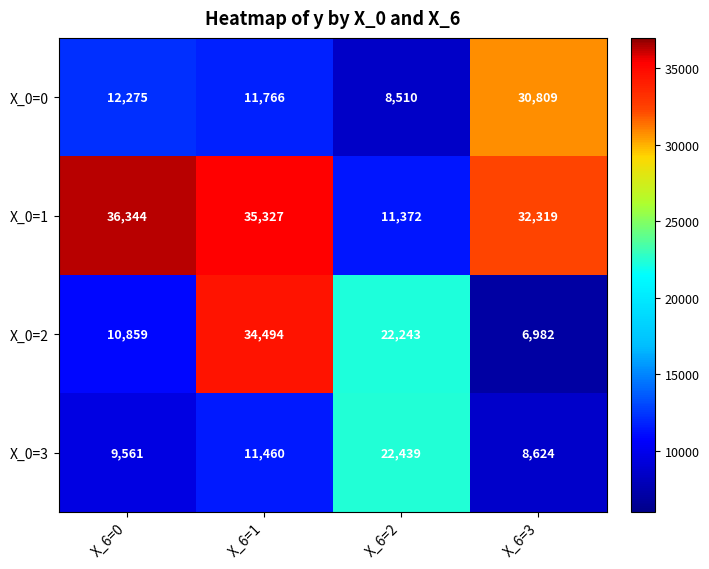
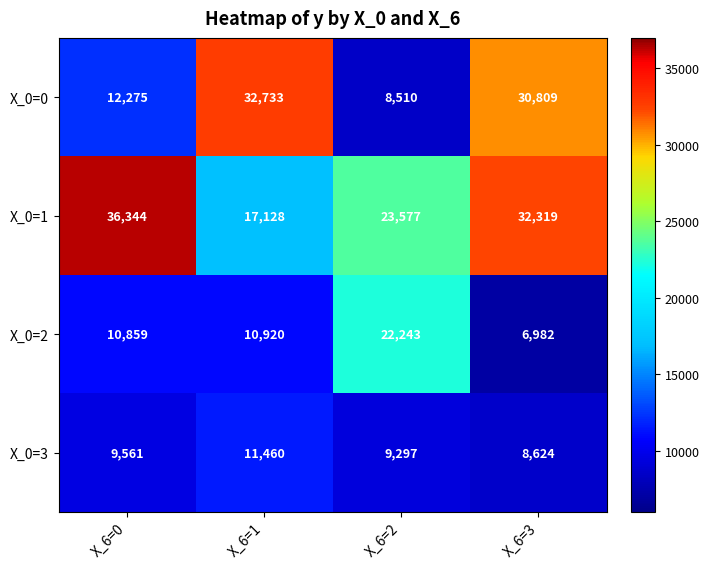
  {
    "X_0=0": {
      "X_6=0": "12,275",
-     "X_6=1": "11,766",
+     "X_6=1": "32,733",
      "X_6=2": "8,510",
      "X_6=3": "30,809"
    },
    "X_0=1": {
      "X_6=0": "36,344",
-     "X_6=1": "35,327",
-     "X_6=2": "11,372",
+     "X_6=1": "17,128",
+     "X_6=2": "23,577",
      "X_6=3": "32,319"
    },
    "X_0=2": {
      "X_6=0": "10,859",
-     "X_6=1": "34,494",
+     "X_6=1": "10,920",
      "X_6=2": "22,243",
      "X_6=3": "6,982"
    },
    "X_0=3": {
      "X_6=0": "9,561",
      "X_6=1": "11,460",
-     "X_6=2": "22,439",
+     "X_6=2": "9,297",
      "X_6=3": "8,624"
    }
  }
